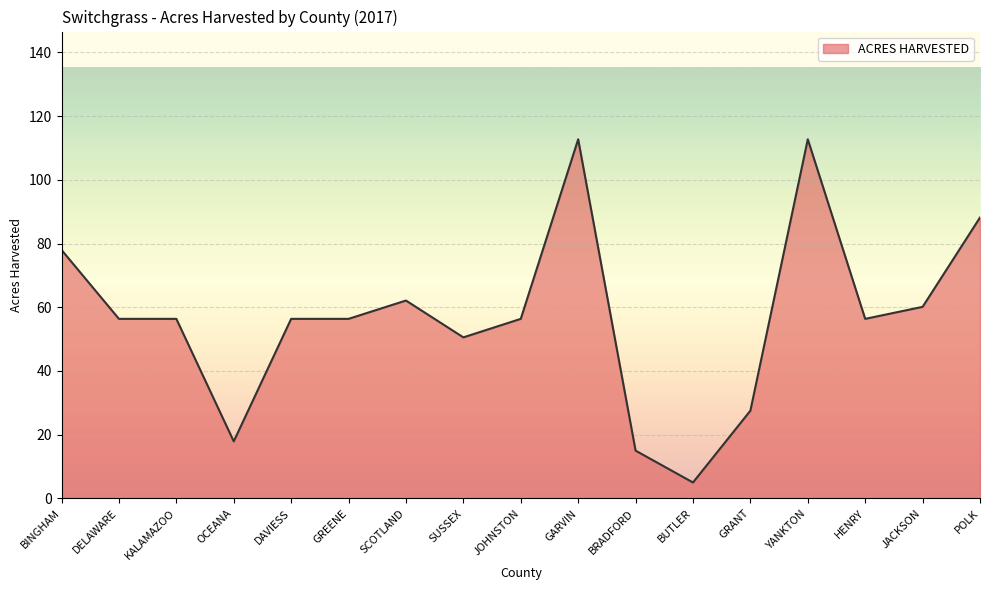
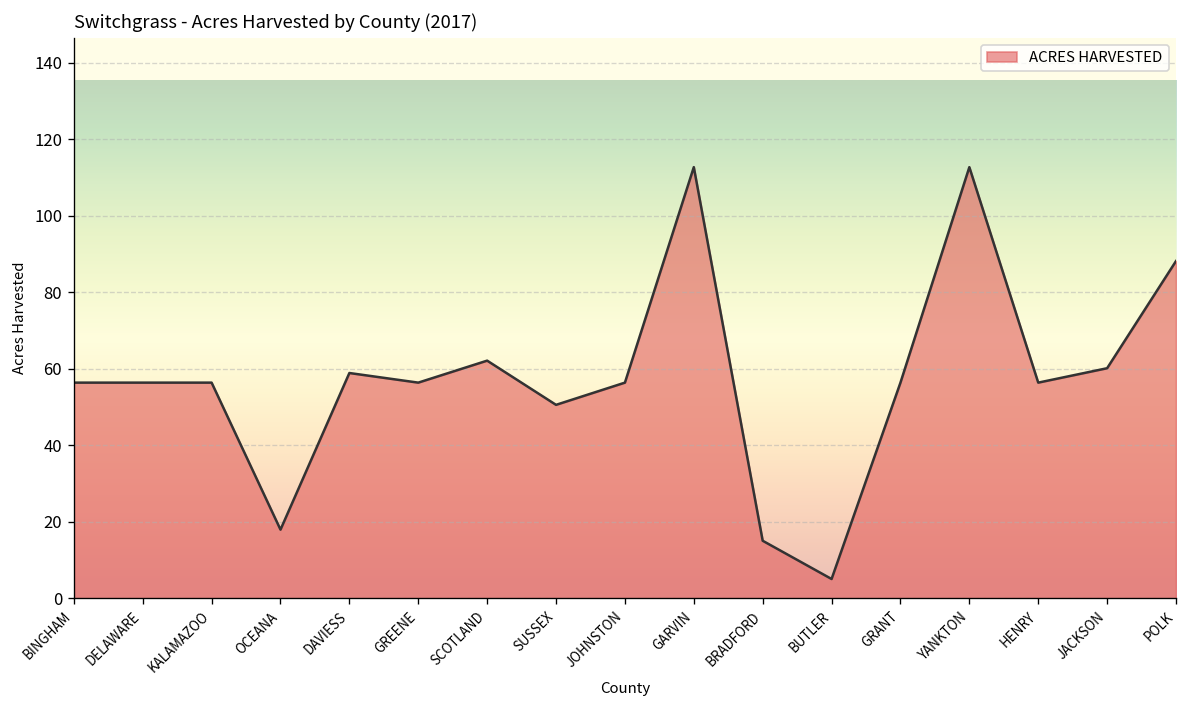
  {
-   "BINGHAM": 78,
+   "BINGHAM": 56,
    "DELAWARE": 56,
    "KALAMAZOO": 56,
    "OCEANA": 18,
-   "DAVIESS": 56,
+   "DAVIESS": 59,
    "GREENE": 56,
    "SCOTLAND": 62,
    "SUSSEX": 51,
    "JOHNSTON": 56,
    "GARVIN": 113,
    "BRADFORD": 15,
    "BUTLER": 5,
-   "GRANT": 28,
+   "GRANT": 56,
    "YANKTON": 113,
    "HENRY": 56,
    "JACKSON": 60,
    "POLK": 88
  }
